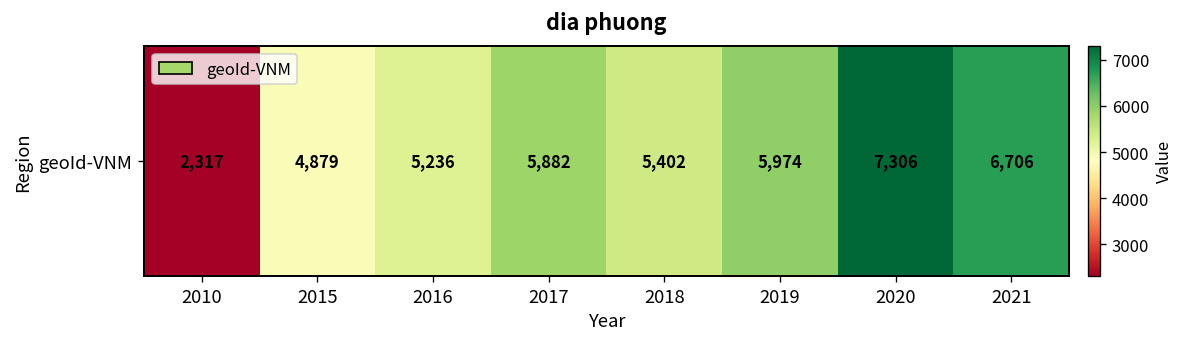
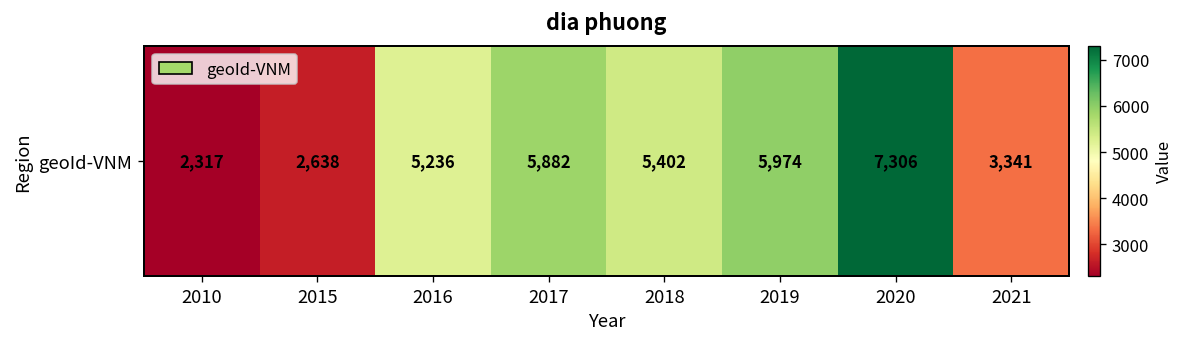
  {
    "geoId-VNM": {
      "2010": "2,317",
-     "2015": "4,879",
+     "2015": "2,638",
      "2016": "5,236",
      "2017": "5,882",
      "2018": "5,402",
      "2019": "5,974",
      "2020": "7,306",
-     "2021": "6,706"
+     "2021": "3,341"
    }
  }
